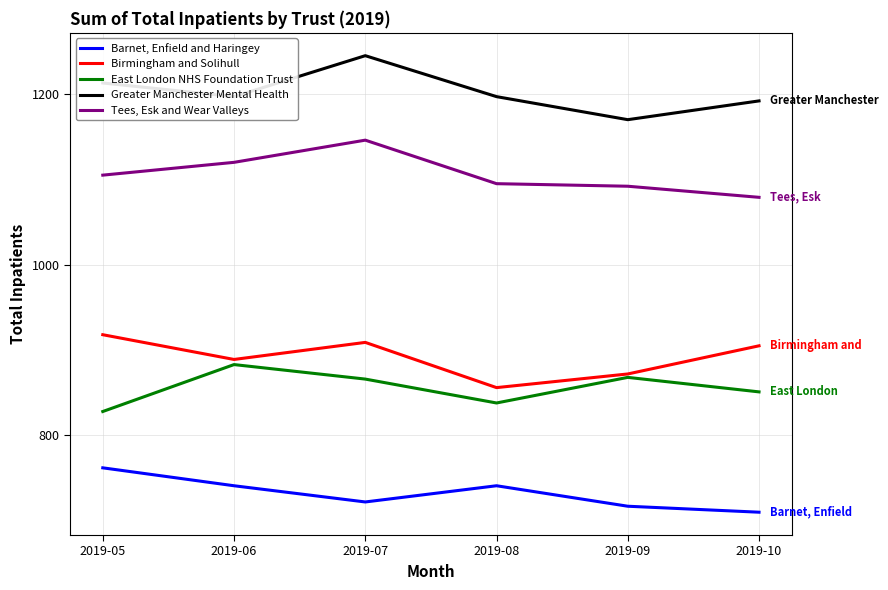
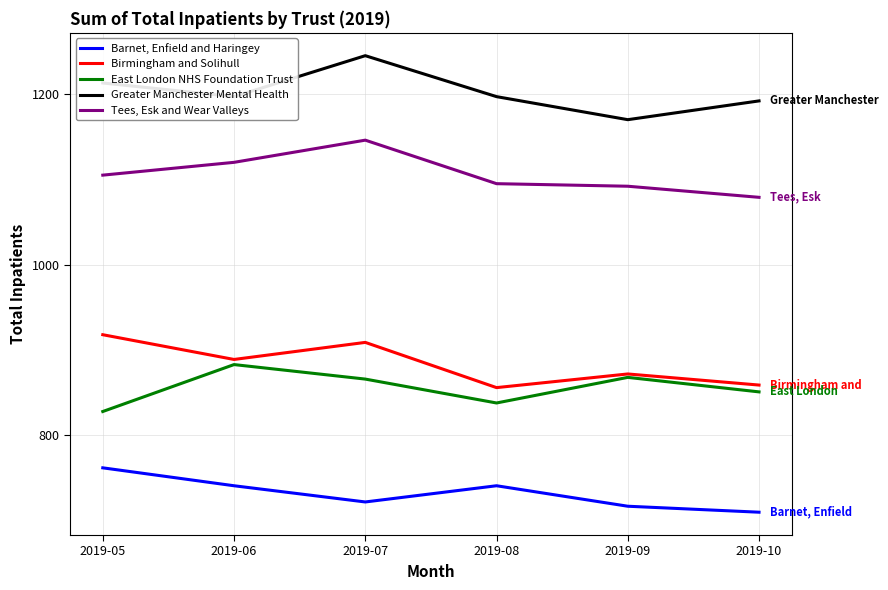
  {
    "Barnet, Enfield and Haringey": {
      "2019-05": 760,
      "2019-06": 740,
      "2019-07": 720,
      "2019-08": 740,
      "2019-09": 720,
      "2019-10": 710
    },
    "Birmingham and Solihull": {
      "2019-05": 920,
      "2019-06": 890,
      "2019-07": 910,
      "2019-08": 860,
      "2019-09": 870,
-     "2019-10": 910
+     "2019-10": 860
    },
    "East London NHS Foundation Trust": {
      "2019-05": 830,
      "2019-06": 880,
      "2019-07": 870,
      "2019-08": 840,
      "2019-09": 870,
      "2019-10": 850
    },
    "Greater Manchester Mental Health": {
      "2019-07": 1250,
      "2019-08": 1200,
      "2019-09": 1170,
      "2019-10": 1190
    },
    "Tees, Esk and Wear Valleys": {
      "2019-05": 1110,
      "2019-06": 1120,
      "2019-07": 1150,
      "2019-08": 1100,
      "2019-09": 1090,
      "2019-10": 1080
    }
  }
